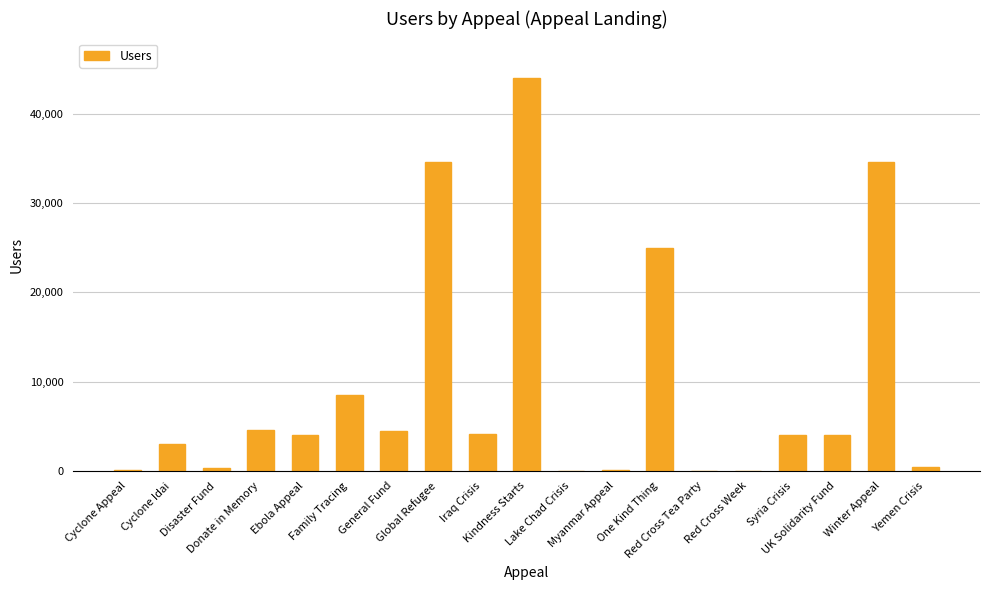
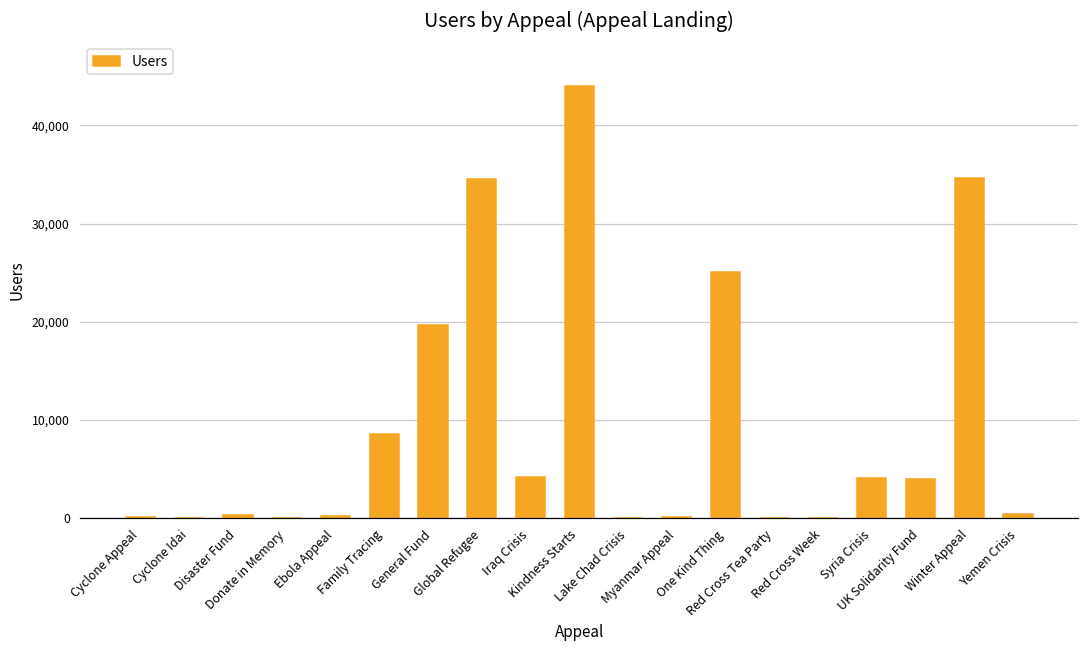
  {
-   "Cyclone Idai": "3,000",
+   "Cyclone Idai": "0",
    "Disaster Fund": "0",
-   "Donate in Memory": "5,000",
-   "Ebola Appeal": "4,000",
+   "Donate in Memory": "0",
+   "Ebola Appeal": "0",
    "Family Tracing": "9,000",
-   "General Fund": "5,000",
+   "General Fund": "20,000",
    "Global Refugee": "35,000",
    "Iraq Crisis": "4,000",
    "Kindness Starts": "44,000",
    "One Kind Thing": "25,000",
    "Syria Crisis": "4,000",
    "UK Solidarity Fund": "4,000",
    "Winter Appeal": "35,000",
    "Yemen Crisis": "0"
  }
